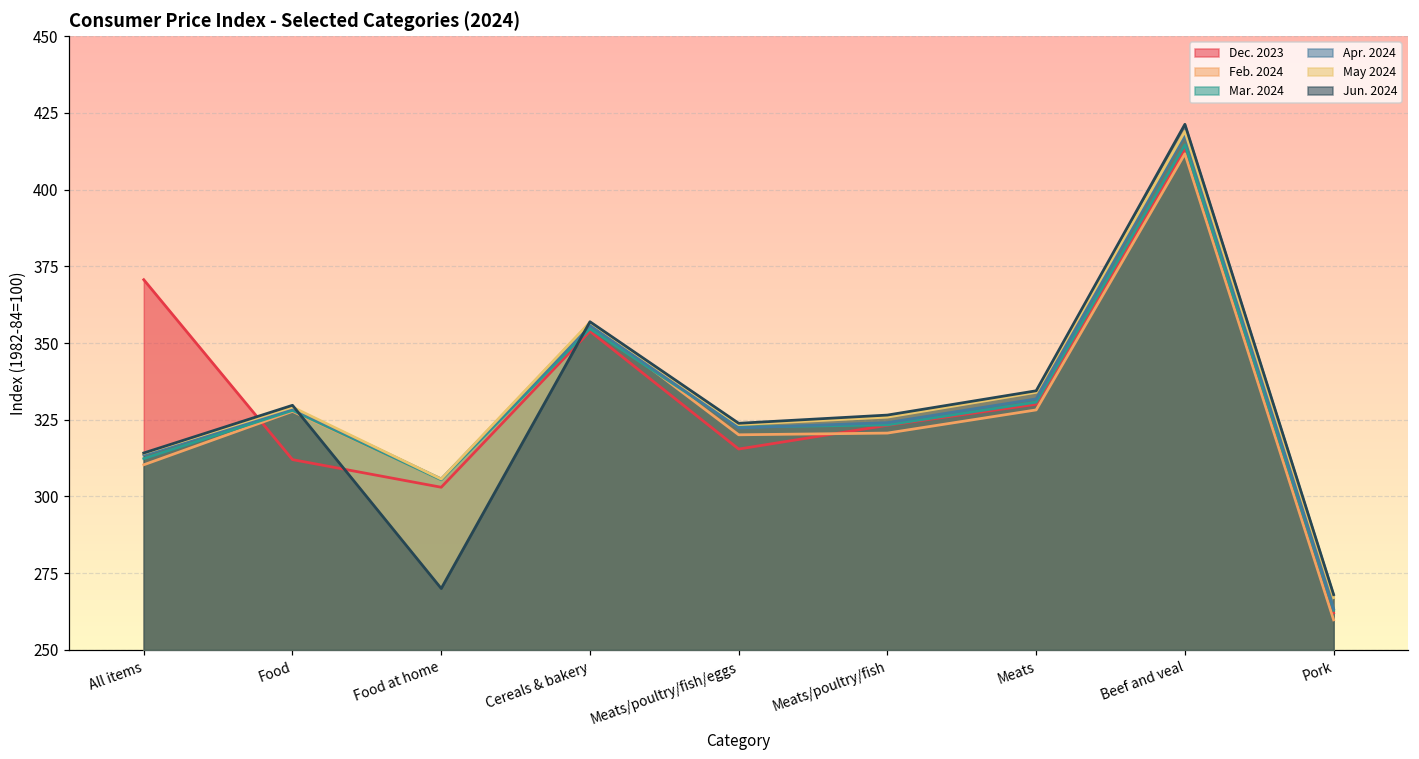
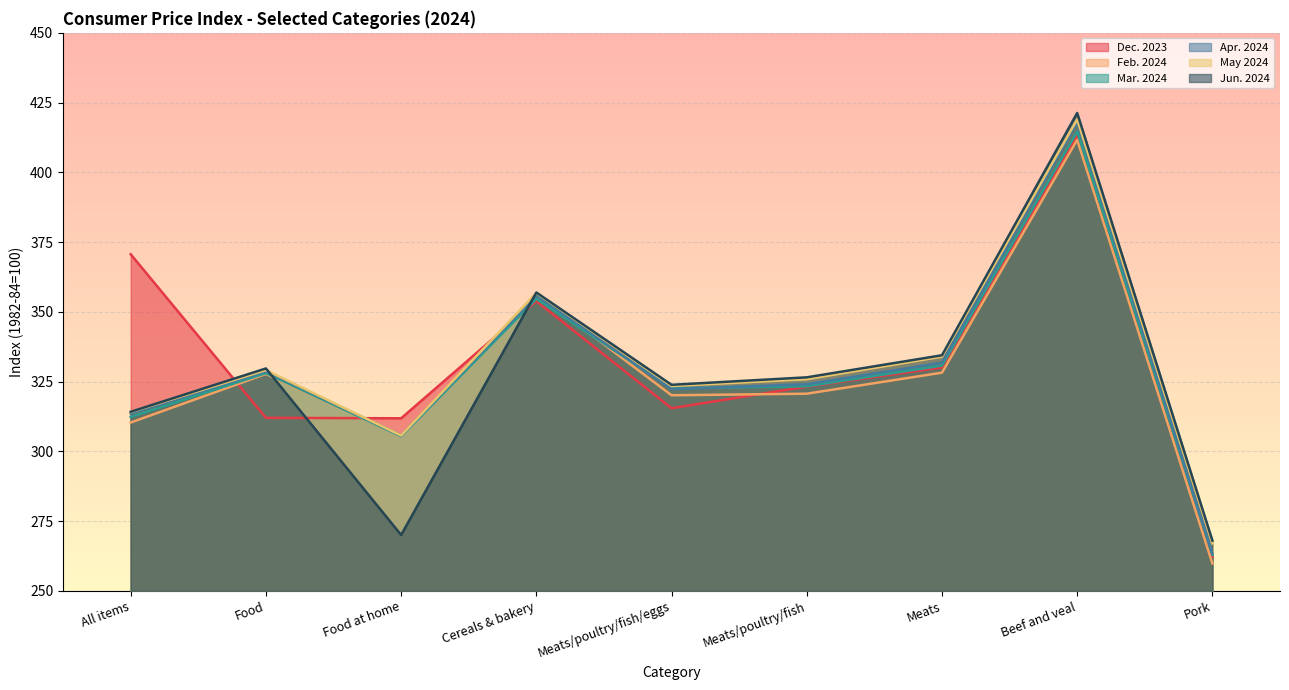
  {
    "Dec. 2023": {
      "All items": 371,
      "Food": 312,
-     "Food at home": 303,
+     "Food at home": 312,
      "Meats/poultry/fish/eggs": 315,
      "Beef and veal": 413
    },
    "Jun. 2024": {
      "Food at home": 270,
      "Beef and veal": 421,
      "Pork": 268
    }
  }
